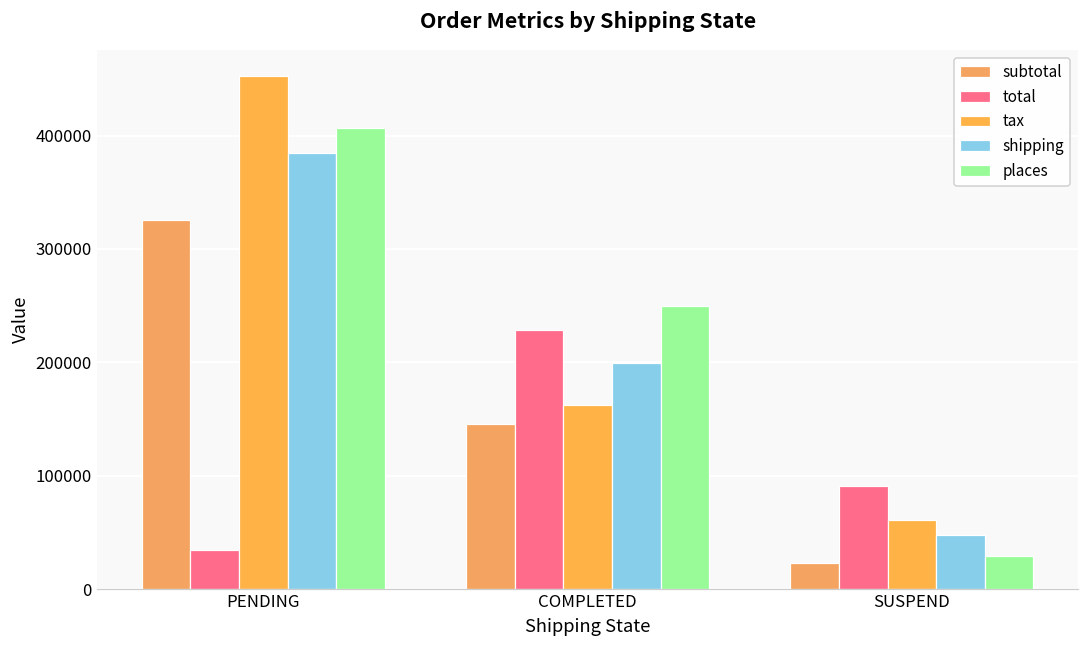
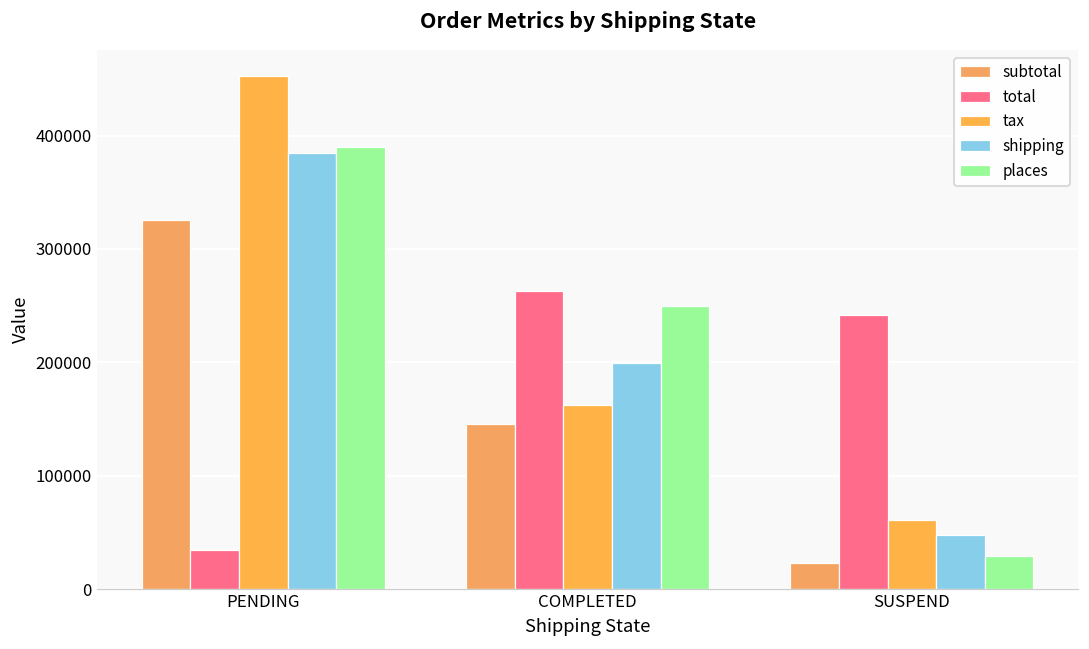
  {
    "total": {
      "PENDING": 35000,
-     "COMPLETED": 229000,
-     "SUSPEND": 91000
+     "COMPLETED": 263000,
+     "SUSPEND": 242000
    },
    "shipping": {
      "PENDING": 385000,
      "COMPLETED": 199000,
      "SUSPEND": 48000
    },
    "places": {
-     "PENDING": 407000,
+     "PENDING": 390000,
      "COMPLETED": 250000,
      "SUSPEND": 29000
    }
  }
